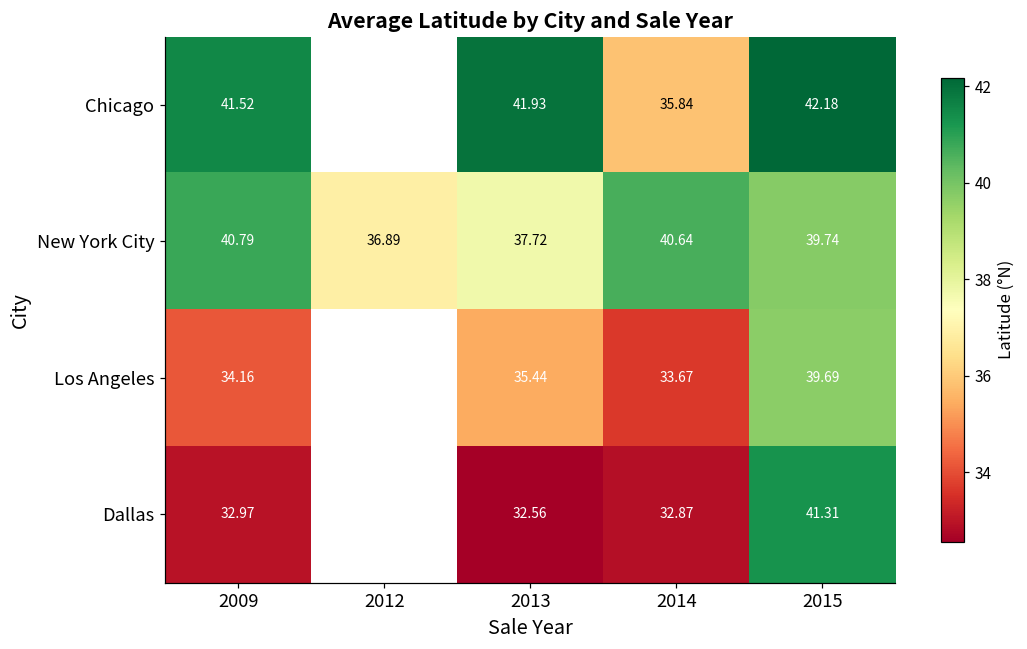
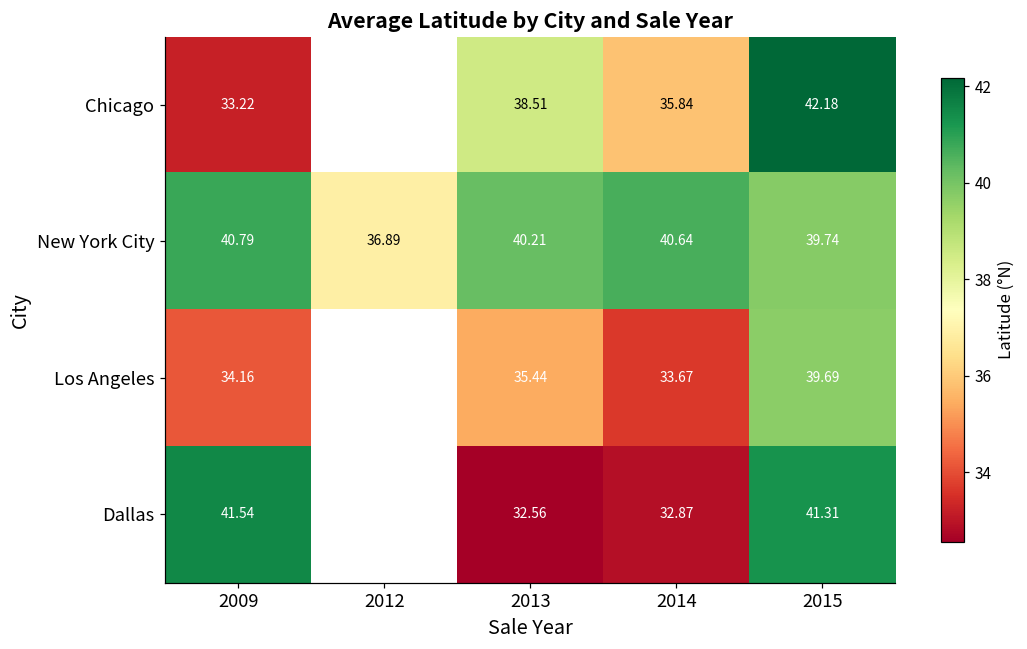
  {
    "Chicago": {
-     "2009": 41.52,
-     "2013": 41.93,
+     "2009": 33.22,
+     "2013": 38.51,
      "2014": 35.84,
      "2015": 42.18
    },
    "New York City": {
      "2009": 40.79,
      "2012": 36.89,
-     "2013": 37.72,
+     "2013": 40.21,
      "2014": 40.64,
      "2015": 39.74
    },
    "Los Angeles": {
      "2009": 34.16,
      "2013": 35.44,
      "2014": 33.67,
      "2015": 39.69
    },
    "Dallas": {
-     "2009": 32.97,
+     "2009": 41.54,
      "2013": 32.56,
      "2014": 32.87,
      "2015": 41.31
    }
  }
